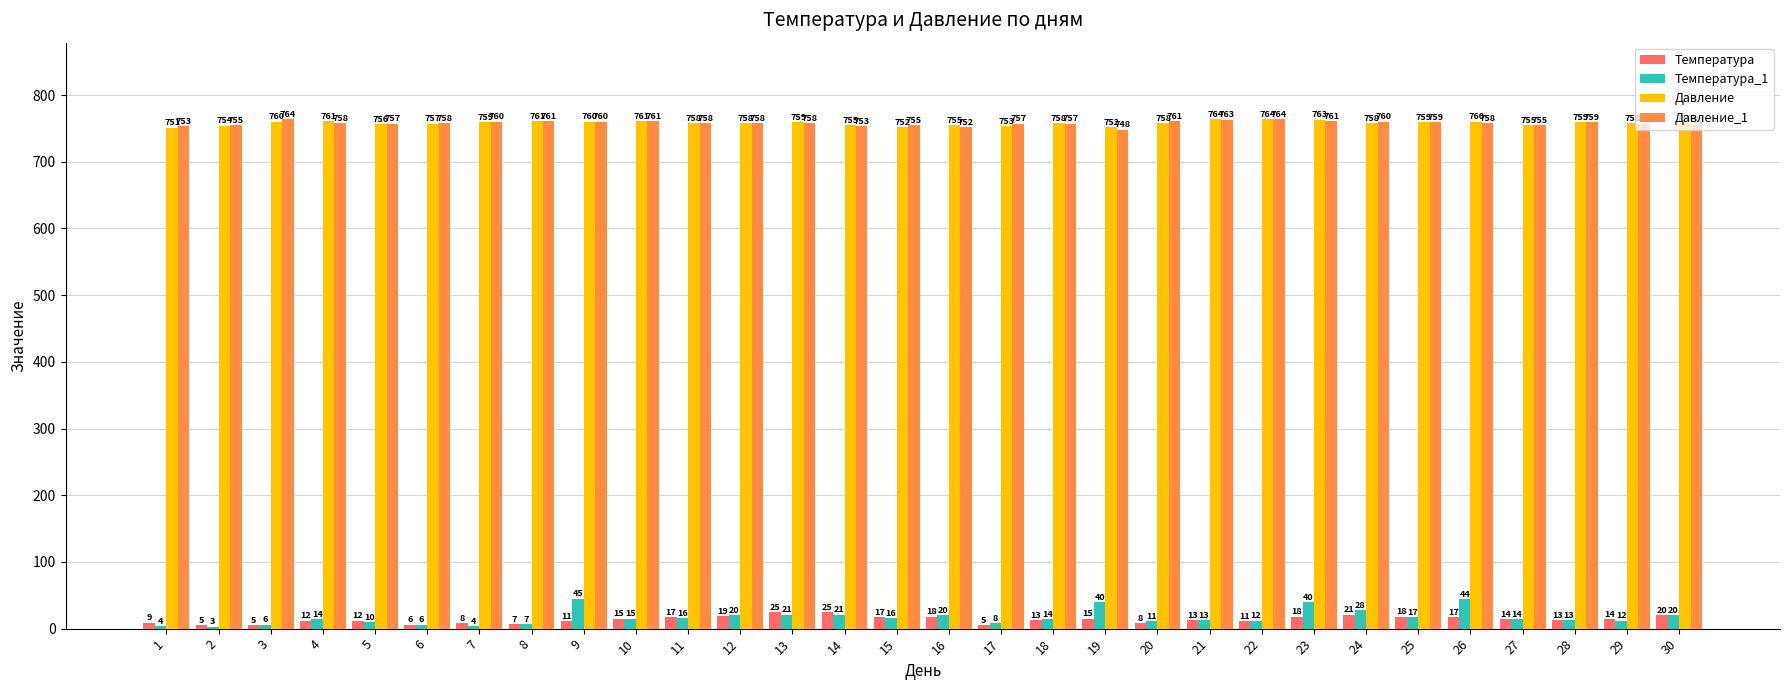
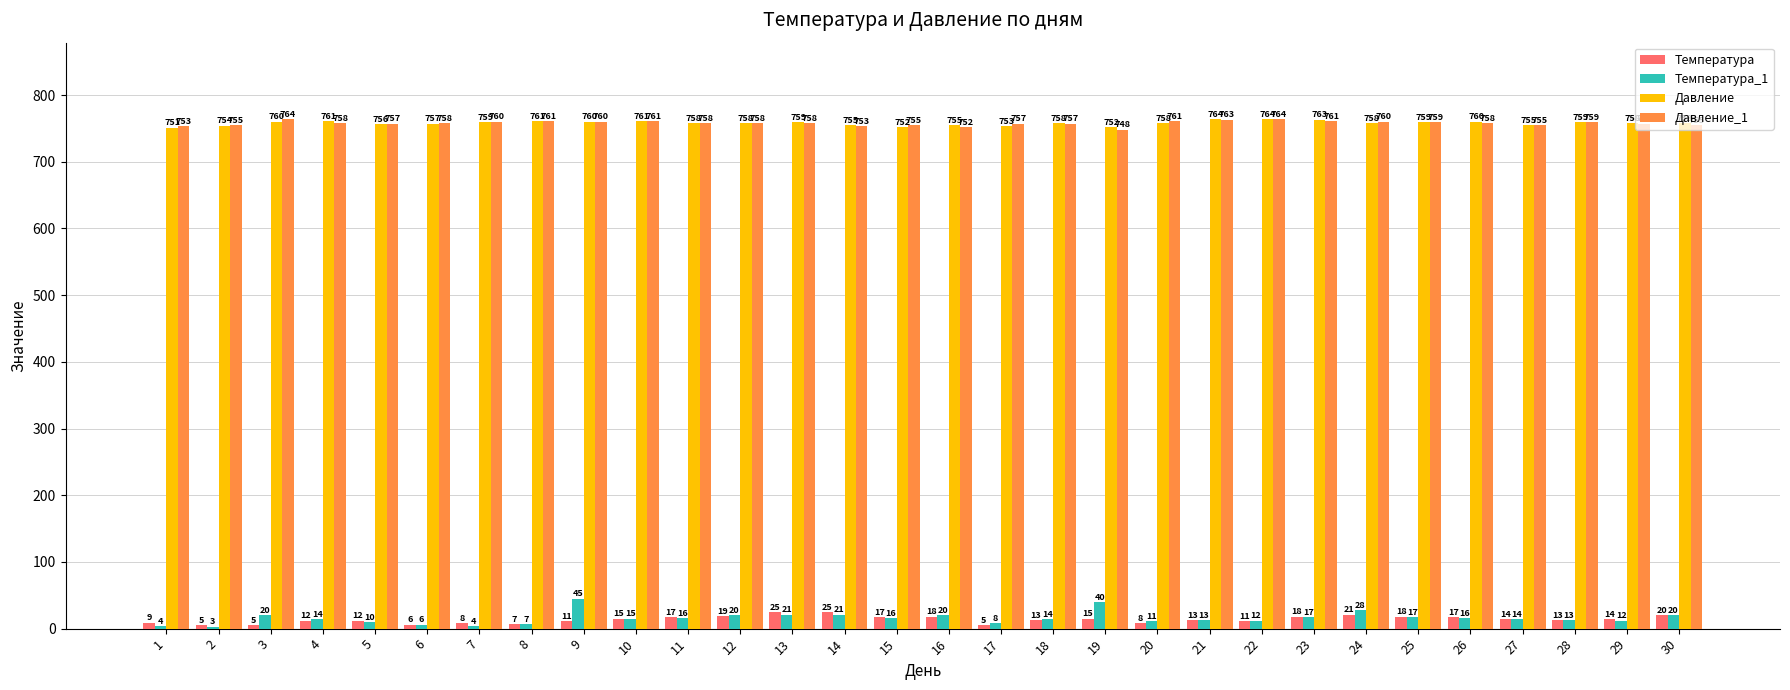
  {
    "Температура_1": {
      "1": 4,
      "2": 3,
-     "3": 6,
+     "3": 20,
      "4": 14,
      "5": 10,
      "6": 6,
      "7": 4,
      "8": 7,
      "9": 45,
      "10": 15,
      "11": 16,
      "12": 20,
      "13": 21,
      "14": 21,
      "15": 16,
      "16": 20,
      "17": 8,
      "18": 14,
      "19": 40,
      "20": 11,
      "21": 13,
      "22": 12,
-     "23": 40,
+     "23": 17,
      "24": 28,
      "25": 17,
-     "26": 44,
+     "26": 16,
      "27": 14,
      "28": 13,
      "29": 12,
      "30": 20
    }
  }
